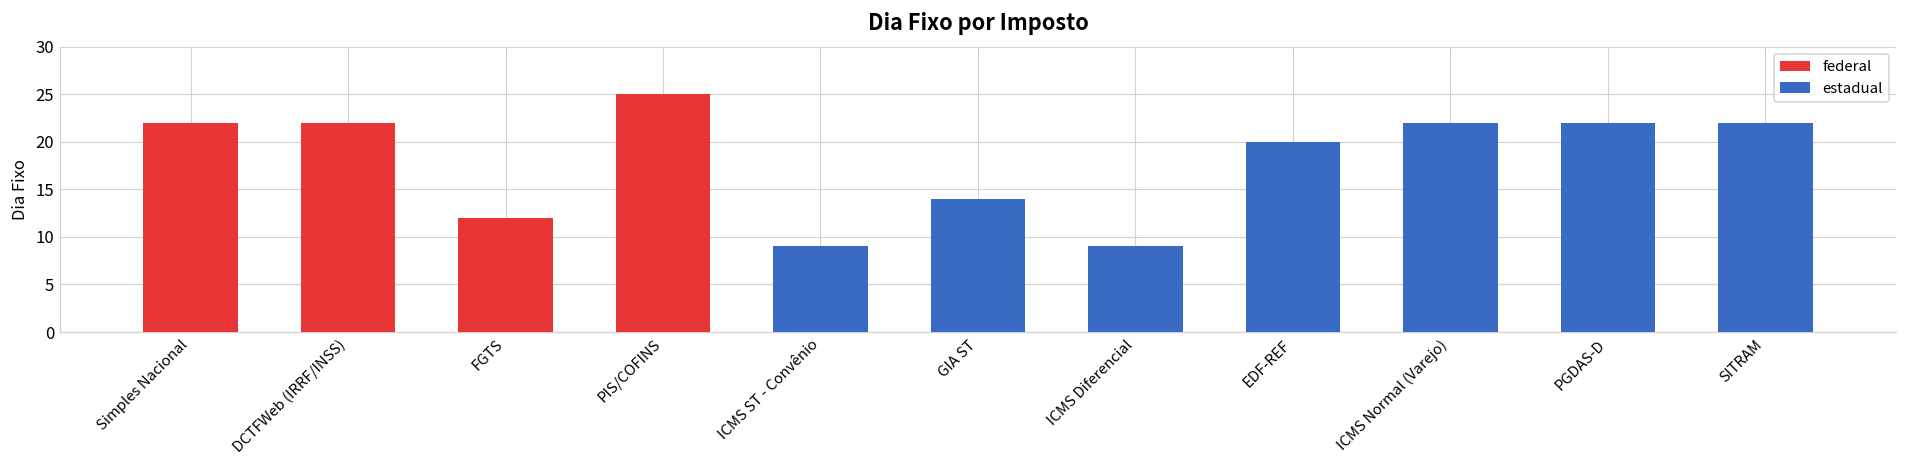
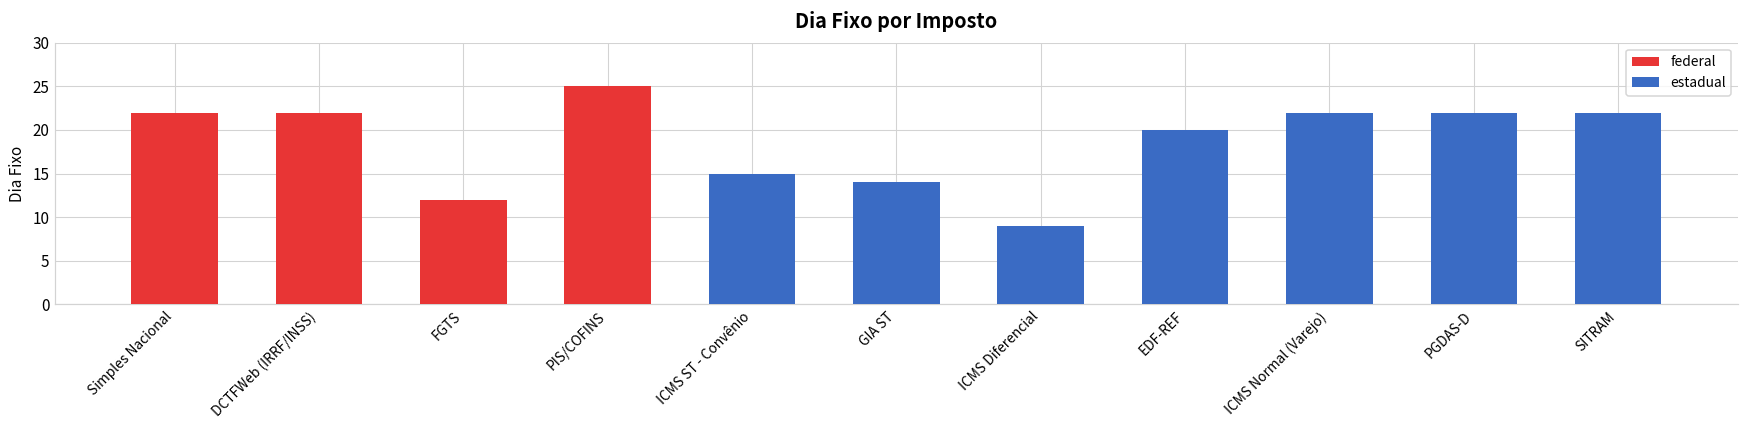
  {
    "Simples Nacional": 22,
    "DCTFWeb (IRRF/INSS)": 22,
    "FGTS": 12,
    "PIS/COFINS": 25,
-   "ICMS ST - Convênio": 9,
+   "ICMS ST - Convênio": 15,
    "GIA ST": 14,
    "ICMS Diferencial": 9,
    "EDF-REF": 20,
    "ICMS Normal (Varejo)": 22,
    "PGDAS-D": 22,
    "SITRAM": 22
  }
